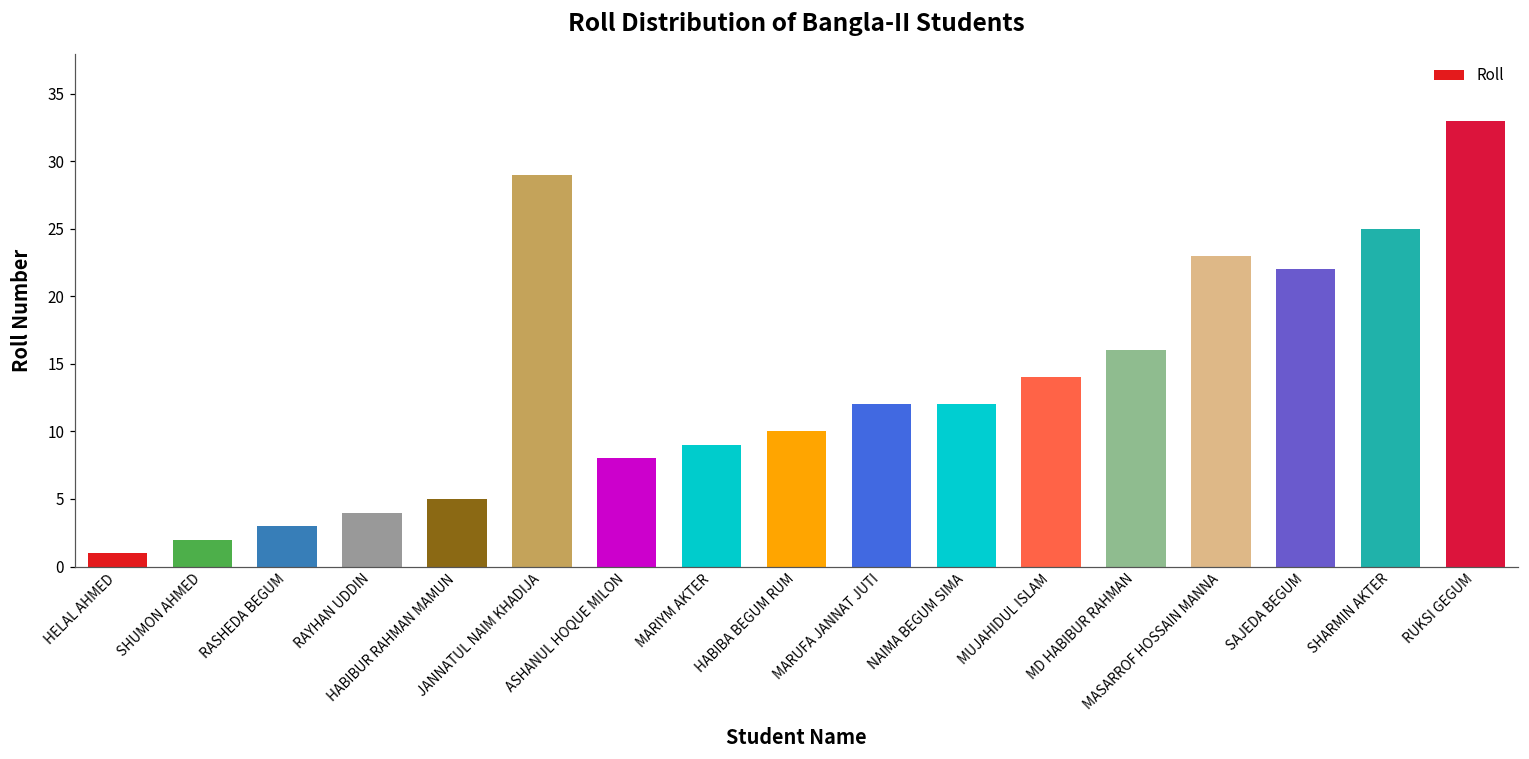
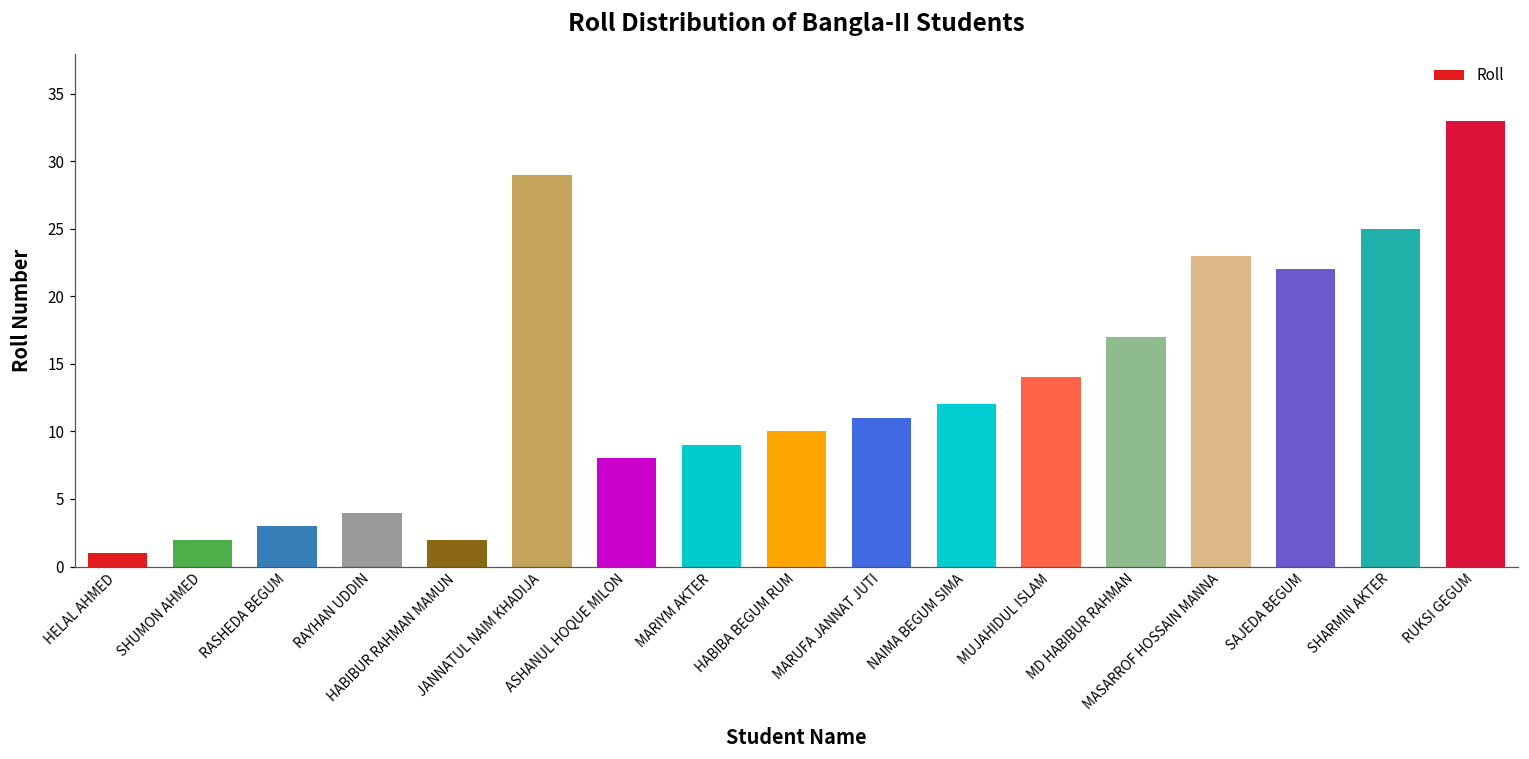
  {
    "HELAL AHMED": 1,
    "SHUMON AHMED": 2,
    "RASHEDA BEGUM": 3,
    "RAYHAN UDDIN": 4,
-   "HABIBUR RAHMAN MAMUN": 5,
+   "HABIBUR RAHMAN MAMUN": 2,
    "JANNATUL NAIM KHADIJA": 29,
    "ASHANUL HOQUE MILON": 8,
    "MARIYM AKTER": 9,
    "HABIBA BEGUM RUM": 10,
-   "MARUFA JANNAT JUTI": 12,
+   "MARUFA JANNAT JUTI": 11,
    "NAIMA BEGUM SIMA": 12,
    "MUJAHIDUL ISLAM": 14,
-   "MD HABIBUR RAHMAN": 16,
+   "MD HABIBUR RAHMAN": 17,
    "MASARROF HOSSAIN MANNA": 23,
    "SAJEDA BEGUM": 22,
    "SHARMIN AKTER": 25,
    "RUKSI GEGUM": 33
  }
